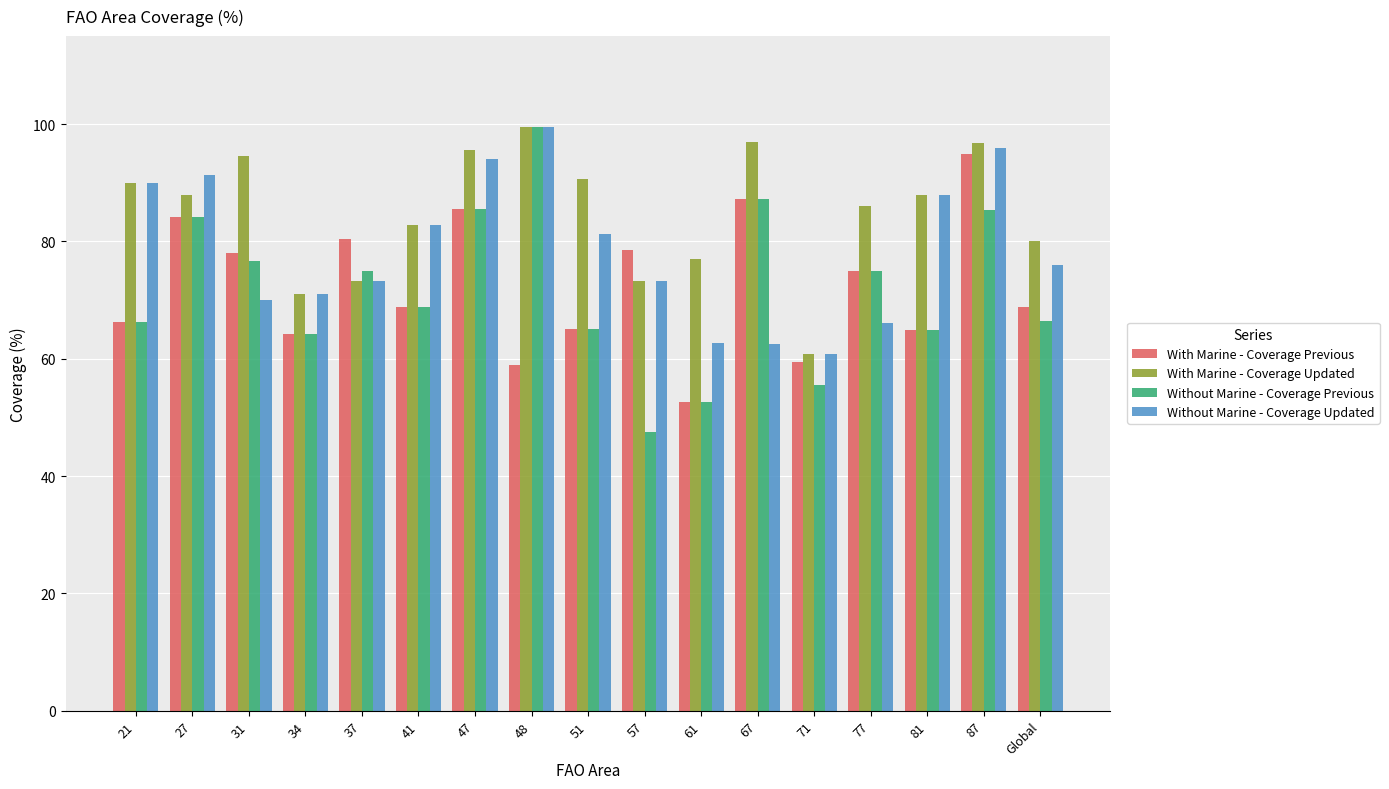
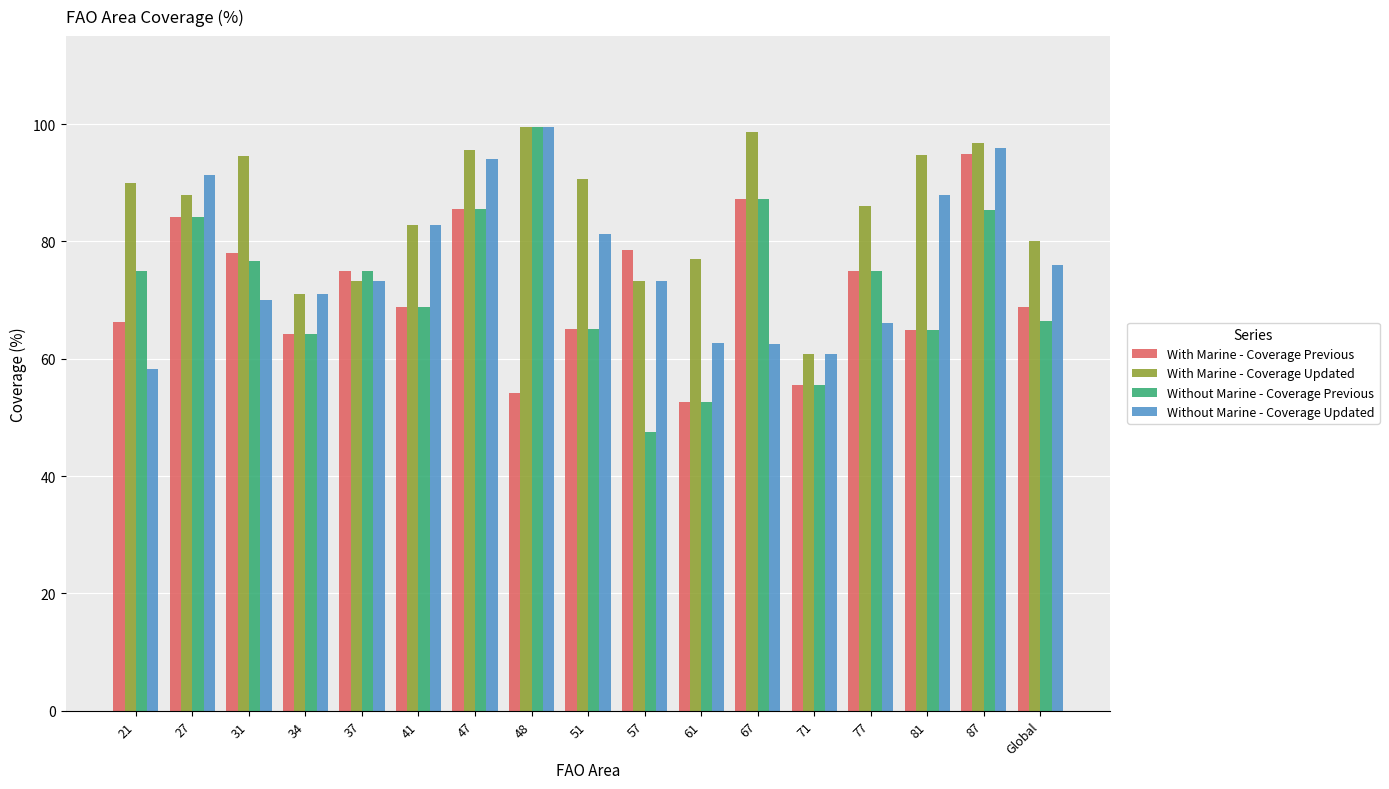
  {
    "With Marine - Coverage Previous": {
      "21": 66,
      "27": 84,
      "31": 78,
      "34": 64,
-     "37": 80,
+     "37": 75,
      "41": 69,
      "47": 86,
-     "48": 59,
+     "48": 54,
      "51": 65,
      "57": 78,
      "61": 53,
      "67": 87,
-     "71": 60,
+     "71": 55,
      "77": 75,
      "81": 65,
      "87": 95,
      "Global": 69
    },
    "With Marine - Coverage Updated": {
      "21": 90,
      "27": 88,
      "31": 95,
      "34": 71,
      "37": 73,
      "41": 83,
      "47": 96,
      "48": 100,
      "51": 91,
      "57": 73,
      "61": 77,
-     "67": 97,
+     "67": 99,
      "71": 61,
      "77": 86,
-     "81": 88,
+     "81": 95,
      "87": 97,
      "Global": 80
    },
    "Without Marine - Coverage Previous": {
-     "21": 66,
+     "21": 75,
      "27": 84,
      "31": 77,
      "34": 64,
      "37": 75,
      "41": 69,
      "47": 86,
      "48": 100,
      "51": 65,
      "57": 47,
      "61": 53,
      "67": 87,
      "71": 55,
      "77": 75,
      "81": 65,
      "87": 85,
      "Global": 66
    },
    "Without Marine - Coverage Updated": {
-     "21": 90,
+     "21": 58,
      "27": 91,
      "31": 70,
      "34": 71,
      "37": 73,
      "41": 83,
      "47": 94,
      "48": 100,
      "51": 81,
      "57": 73,
      "61": 63,
      "67": 62,
      "71": 61,
      "77": 66,
      "81": 88,
      "87": 96,
      "Global": 76
    }
  }
